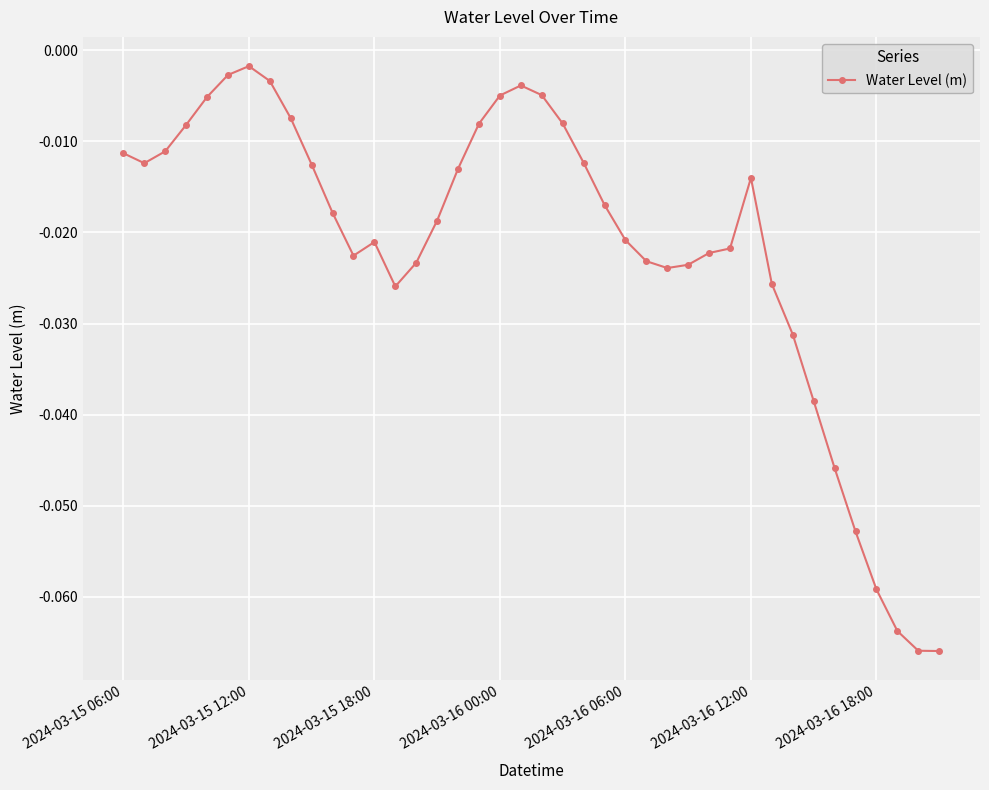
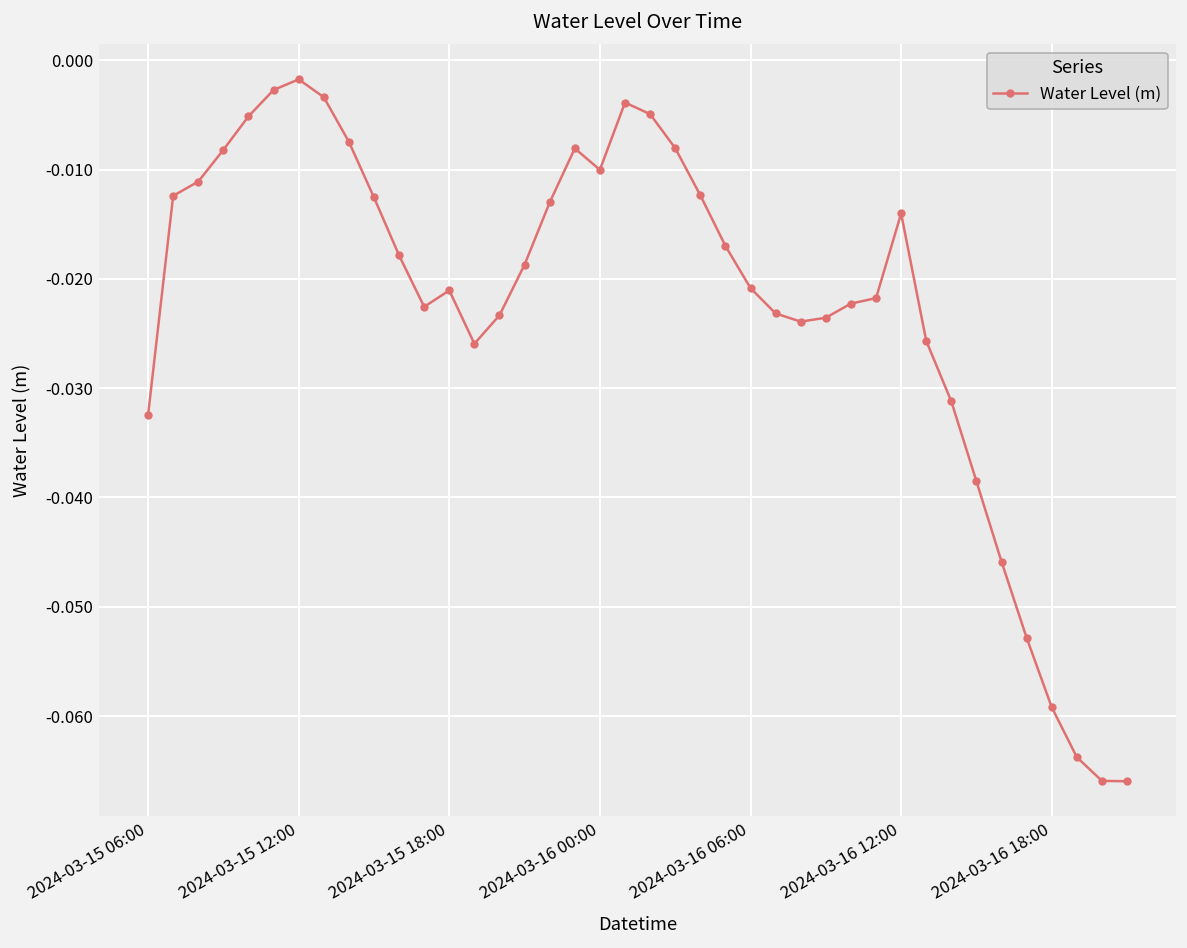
  {
-   "2024-03-15 06:00": -0.011,
+   "2024-03-15 06:00": -0.032,
    "2024-03-15 12:00": -0.002,
    "2024-03-15 18:00": -0.021,
-   "2024-03-16 00:00": -0.005,
+   "2024-03-16 00:00": -0.010,
    "2024-03-16 06:00": -0.021,
    "2024-03-16 12:00": -0.014,
    "2024-03-16 18:00": -0.059
  }
